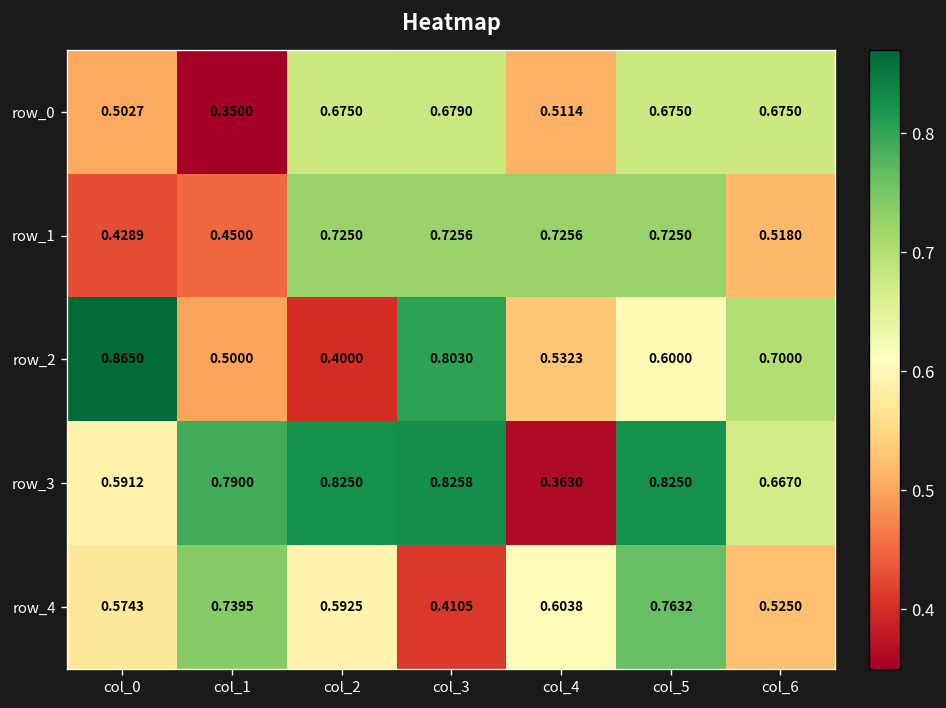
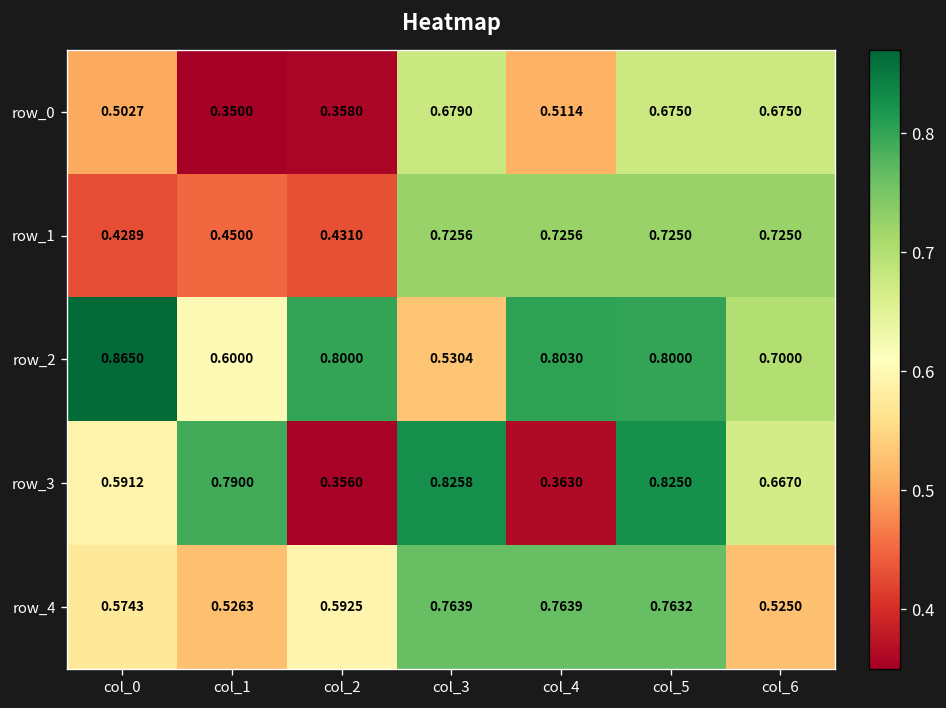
  {
    "row_0": {
      "col_0": 0.5027,
      "col_1": 0.3500,
-     "col_2": 0.6750,
+     "col_2": 0.3580,
      "col_3": 0.6790,
      "col_4": 0.5114,
      "col_5": 0.6750,
      "col_6": 0.6750
    },
    "row_1": {
      "col_0": 0.4289,
      "col_1": 0.4500,
-     "col_2": 0.7250,
+     "col_2": 0.4310,
      "col_3": 0.7256,
      "col_4": 0.7256,
      "col_5": 0.7250,
-     "col_6": 0.5180
+     "col_6": 0.7250
    },
    "row_2": {
      "col_0": 0.8650,
-     "col_1": 0.5000,
-     "col_2": 0.4000,
-     "col_3": 0.8030,
-     "col_4": 0.5323,
-     "col_5": 0.6000,
+     "col_1": 0.6000,
+     "col_2": 0.8000,
+     "col_3": 0.5304,
+     "col_4": 0.8030,
+     "col_5": 0.8000,
      "col_6": 0.7000
    },
    "row_3": {
      "col_0": 0.5912,
      "col_1": 0.7900,
-     "col_2": 0.8250,
+     "col_2": 0.3560,
      "col_3": 0.8258,
      "col_4": 0.3630,
      "col_5": 0.8250,
      "col_6": 0.6670
    },
    "row_4": {
      "col_0": 0.5743,
-     "col_1": 0.7395,
+     "col_1": 0.5263,
      "col_2": 0.5925,
-     "col_3": 0.4105,
-     "col_4": 0.6038,
+     "col_3": 0.7639,
+     "col_4": 0.7639,
      "col_5": 0.7632,
      "col_6": 0.5250
    }
  }
